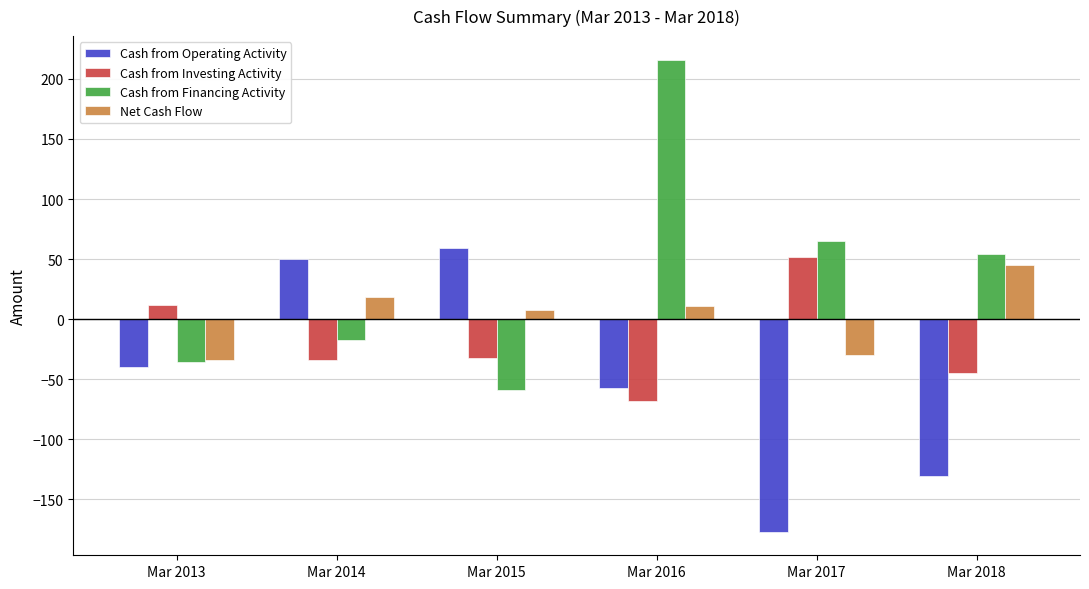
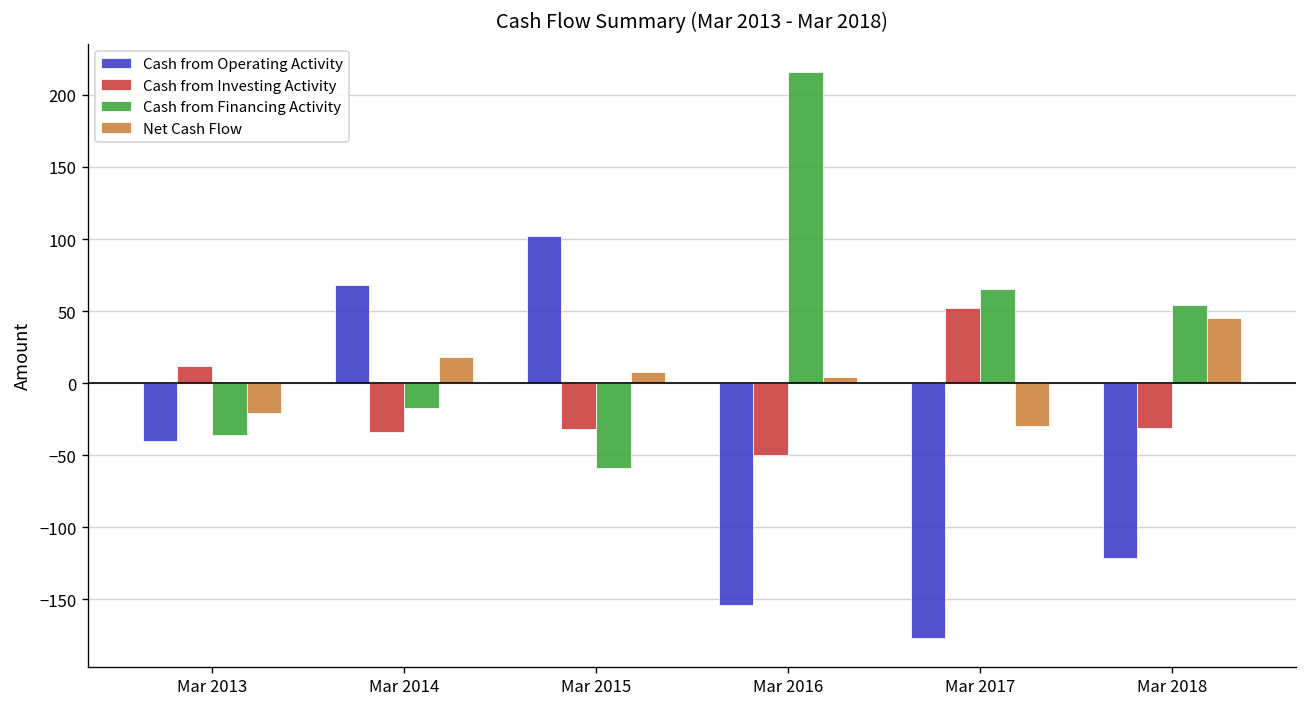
  {
    "Cash from Operating Activity": {
      "Mar 2013": -40,
-     "Mar 2014": 50,
-     "Mar 2015": 59,
-     "Mar 2016": -57,
+     "Mar 2014": 68,
+     "Mar 2015": 102,
+     "Mar 2016": -154,
      "Mar 2017": -177,
-     "Mar 2018": -131
+     "Mar 2018": -121
    },
    "Cash from Investing Activity": {
      "Mar 2013": 12,
      "Mar 2014": -34,
      "Mar 2015": -32,
-     "Mar 2016": -68,
+     "Mar 2016": -50,
      "Mar 2017": 52,
-     "Mar 2018": -45
+     "Mar 2018": -31
    },
    "Cash from Financing Activity": {
      "Mar 2013": -36,
      "Mar 2014": -17,
      "Mar 2015": -59,
      "Mar 2016": 216,
      "Mar 2017": 65,
      "Mar 2018": 54
    },
    "Net Cash Flow": {
-     "Mar 2013": -34,
+     "Mar 2013": -21,
      "Mar 2014": 18,
      "Mar 2015": 8,
-     "Mar 2016": 11,
+     "Mar 2016": 4,
      "Mar 2017": -30,
      "Mar 2018": 45
    }
  }
